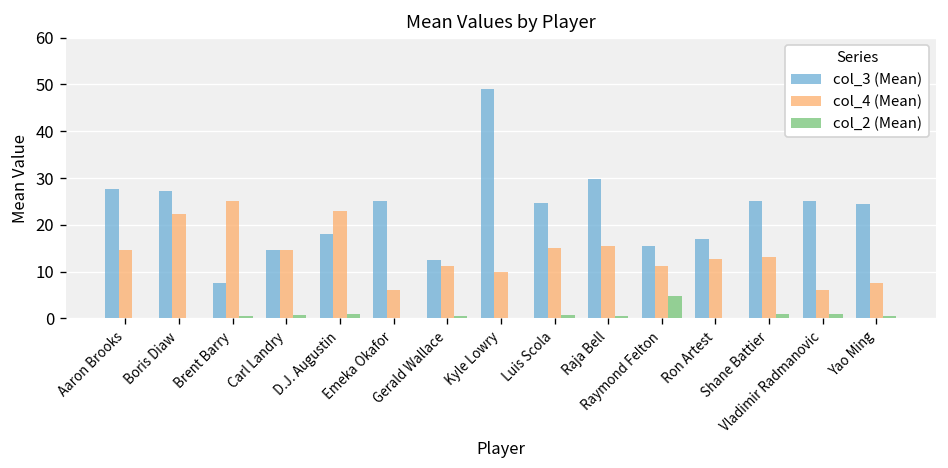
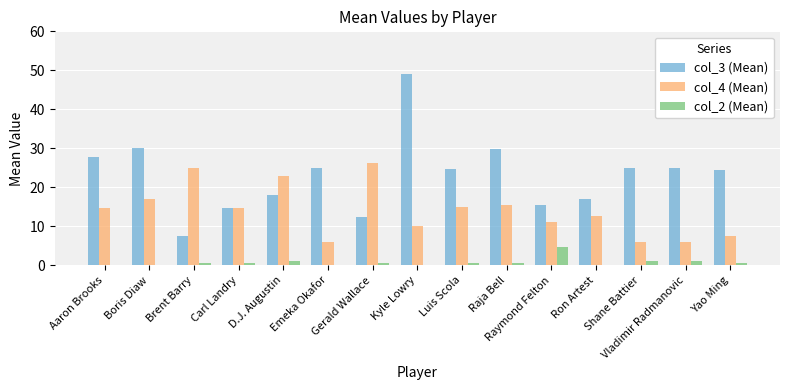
  {
    "col_3 (Mean)": {
      "Aaron Brooks": 28,
-     "Boris Diaw": 27,
+     "Boris Diaw": 30,
      "Brent Barry": 8,
      "Carl Landry": 15,
      "D.J. Augustin": 18,
      "Emeka Okafor": 25,
      "Gerald Wallace": 13,
      "Kyle Lowry": 49,
      "Luis Scola": 25,
      "Raja Bell": 30,
      "Raymond Felton": 15,
      "Ron Artest": 17,
      "Shane Battier": 25,
      "Vladimir Radmanovic": 25,
      "Yao Ming": 25
    },
    "col_4 (Mean)": {
      "Aaron Brooks": 15,
-     "Boris Diaw": 22,
+     "Boris Diaw": 17,
      "Brent Barry": 25,
      "Carl Landry": 15,
      "D.J. Augustin": 23,
      "Emeka Okafor": 6,
-     "Gerald Wallace": 11,
+     "Gerald Wallace": 26,
      "Kyle Lowry": 10,
      "Luis Scola": 15,
      "Raja Bell": 16,
      "Raymond Felton": 11,
      "Ron Artest": 13,
-     "Shane Battier": 13,
+     "Shane Battier": 6,
      "Vladimir Radmanovic": 6,
      "Yao Ming": 8
    },
    "col_2 (Mean)": {
      "Aaron Brooks": 0,
      "Boris Diaw": 0,
      "Carl Landry": 1,
      "D.J. Augustin": 1,
      "Emeka Okafor": 0,
      "Kyle Lowry": 0,
      "Luis Scola": 1,
      "Raymond Felton": 5,
      "Ron Artest": 0,
      "Shane Battier": 1,
      "Vladimir Radmanovic": 1
    }
  }
